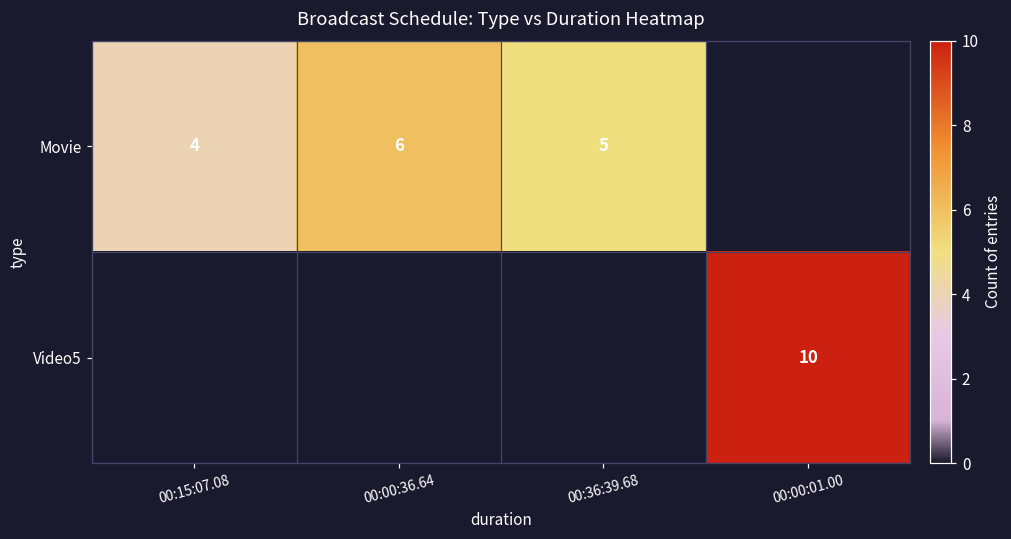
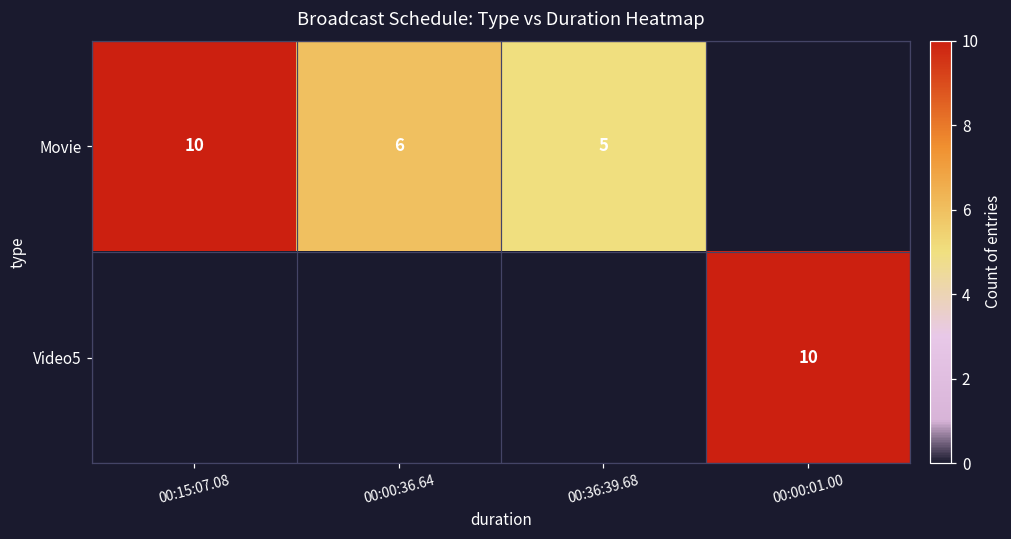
  {
    "Movie": {
-     "00:15:07.08": 4,
+     "00:15:07.08": 10,
      "00:00:36.64": 6,
      "00:36:39.68": 5
    },
    "Video5": {
      "00:00:01.00": 10
    }
  }
